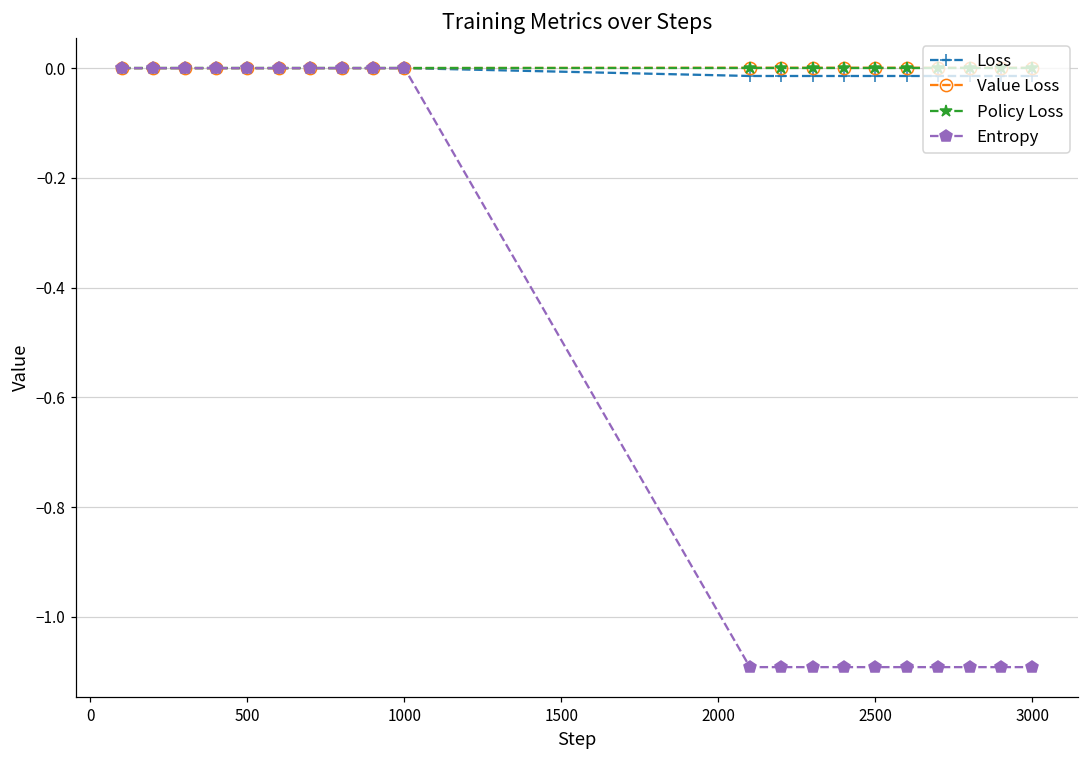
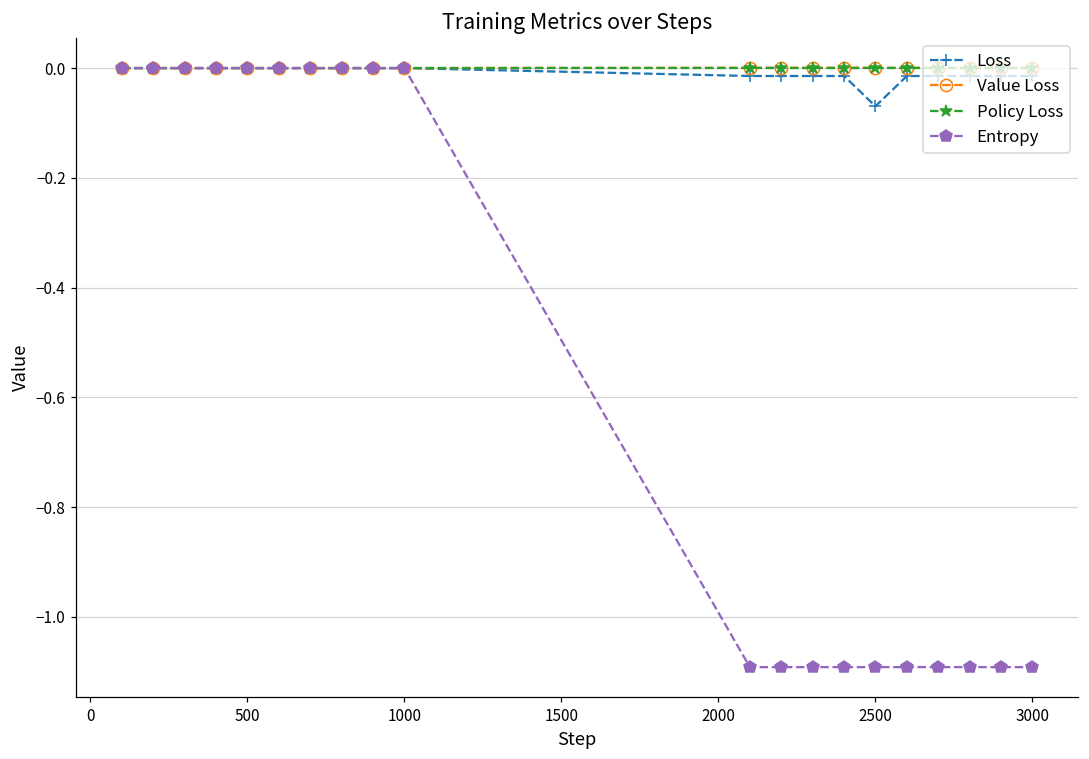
  {
    "Loss": {
-     "2500": -0.01
+     "2500": -0.07
    },
    "Policy Loss": {
      "2500": 0.00
    },
    "Entropy": {
      "2500": -1.09,
      "3000": -1.09
    }
  }
